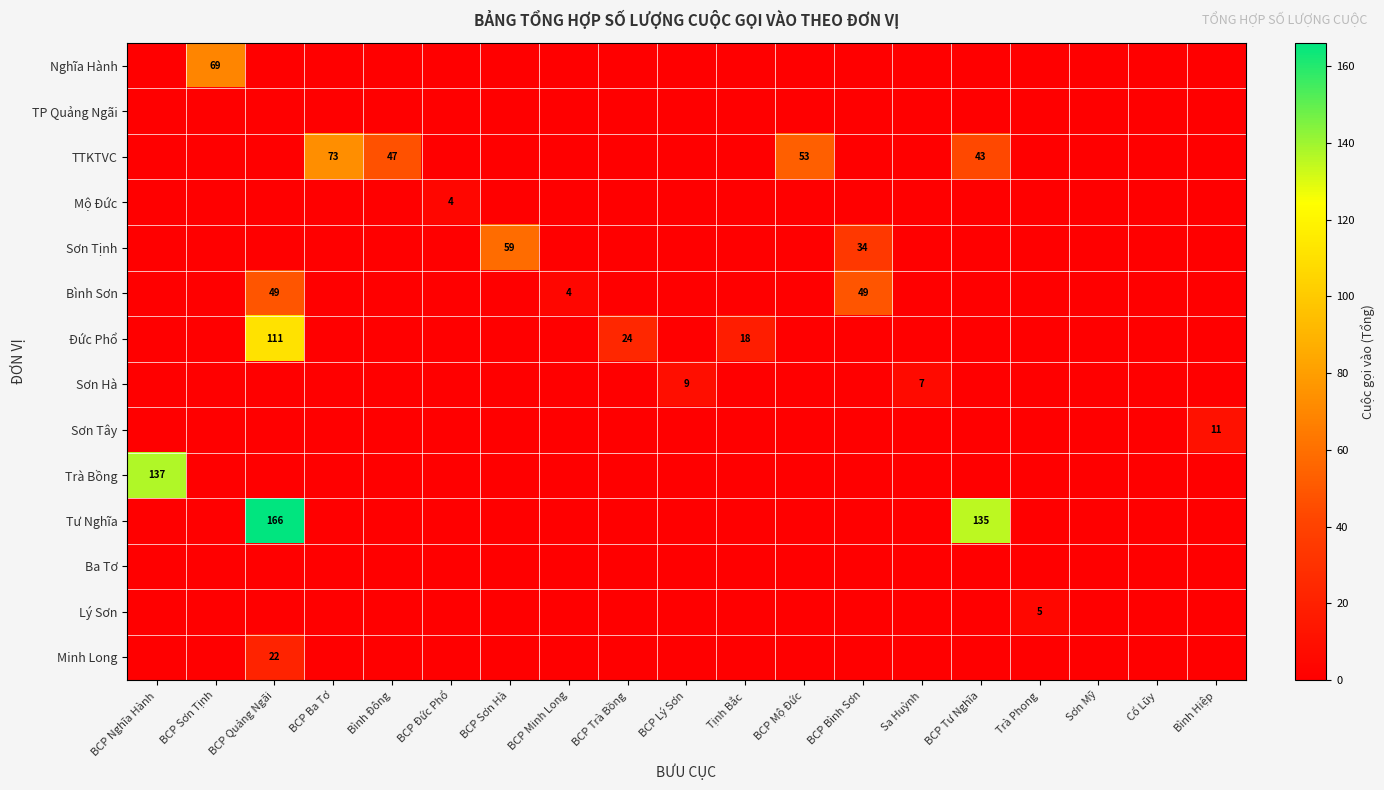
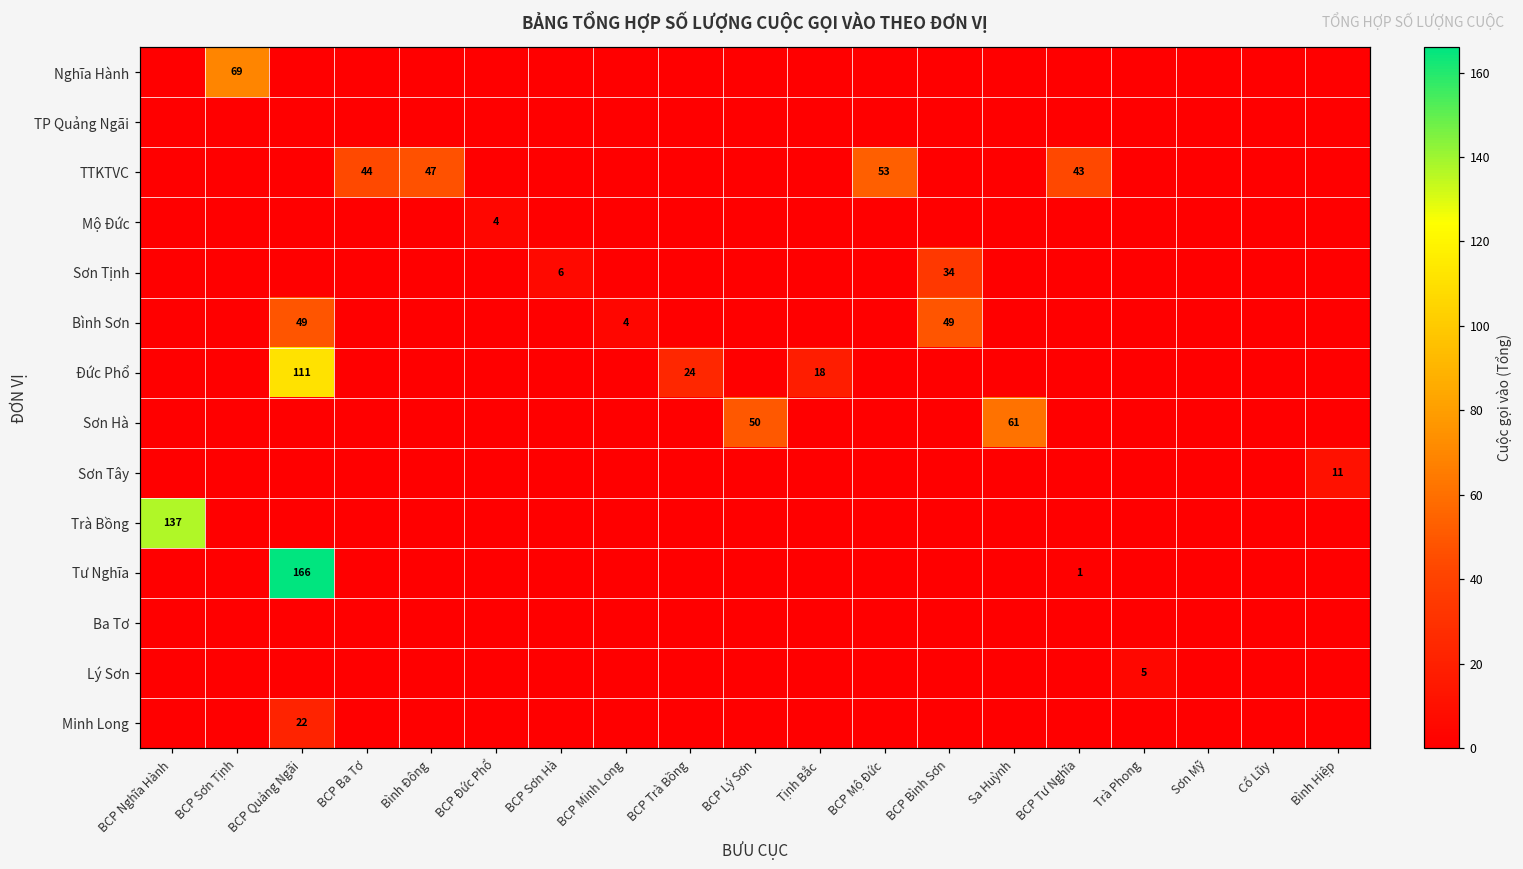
  {
    "Nghĩa Hành": {
      "BCP Sơn Tịnh": 69
    },
    "TTKTVC": {
-     "BCP Ba Tơ": 73,
+     "BCP Ba Tơ": 44,
      "Bình Đông": 47,
      "BCP Mộ Đức": 53,
      "BCP Tư Nghĩa": 43
    },
    "Mộ Đức": {
      "BCP Đức Phổ": 4
    },
    "Sơn Tịnh": {
-     "BCP Sơn Hà": 59,
+     "BCP Sơn Hà": 6,
      "BCP Bình Sơn": 34
    },
    "Bình Sơn": {
      "BCP Quảng Ngãi": 49,
      "BCP Minh Long": 4,
      "BCP Bình Sơn": 49
    },
    "Đức Phổ": {
      "BCP Quảng Ngãi": 111,
      "BCP Trà Bồng": 24,
      "Tịnh Bắc": 18
    },
    "Sơn Hà": {
-     "BCP Lý Sơn": 9,
-     "Sa Huỳnh": 7
+     "BCP Lý Sơn": 50,
+     "Sa Huỳnh": 61
    },
    "Sơn Tây": {
      "Bình Hiệp": 11
    },
    "Trà Bồng": {
      "BCP Nghĩa Hành": 137
    },
    "Tư Nghĩa": {
      "BCP Quảng Ngãi": 166,
-     "BCP Tư Nghĩa": 135
+     "BCP Tư Nghĩa": 1
    },
    "Lý Sơn": {
      "Trà Phong": 5
    },
    "Minh Long": {
      "BCP Quảng Ngãi": 22
    }
  }
